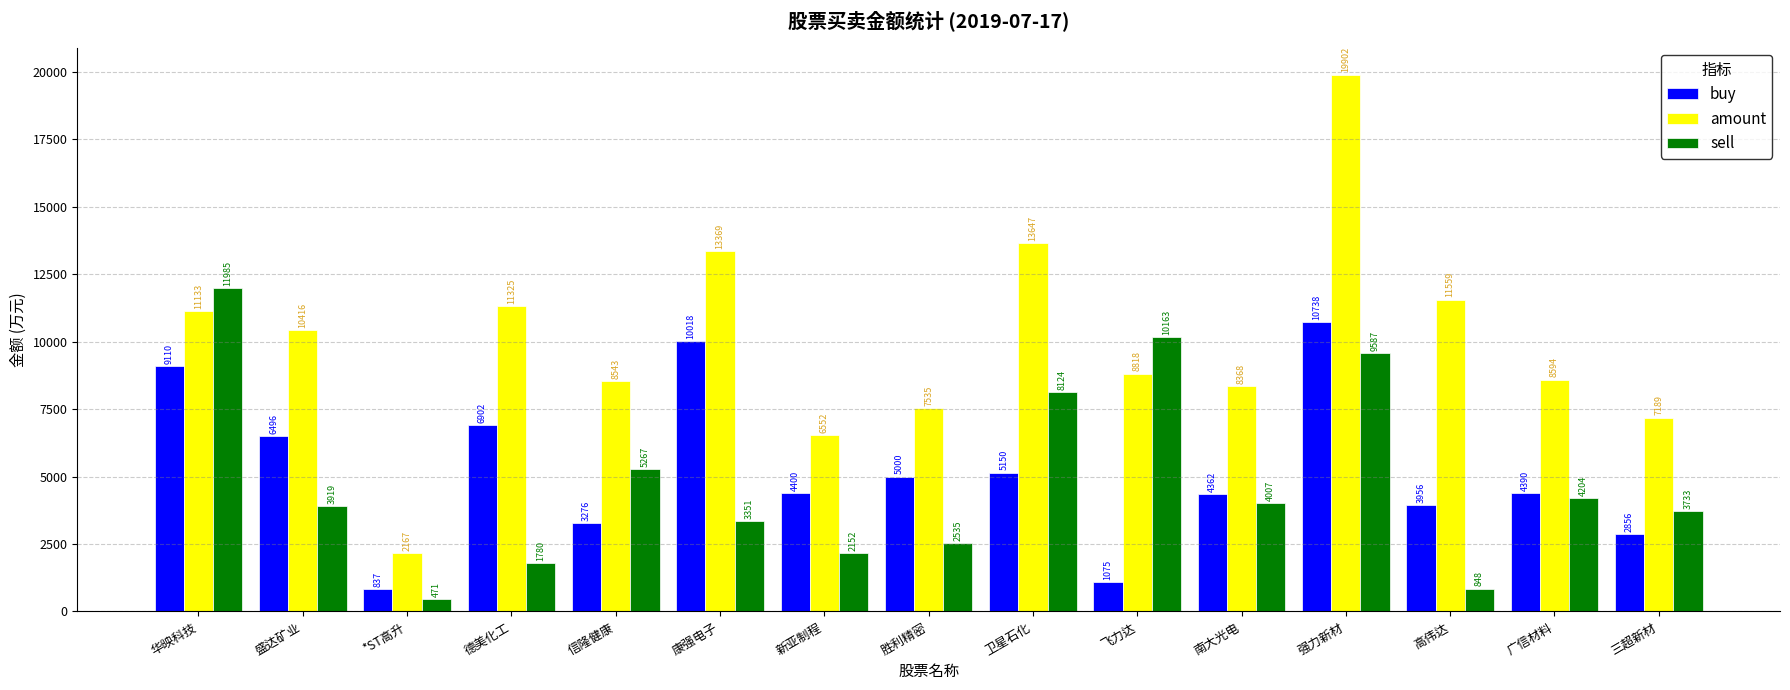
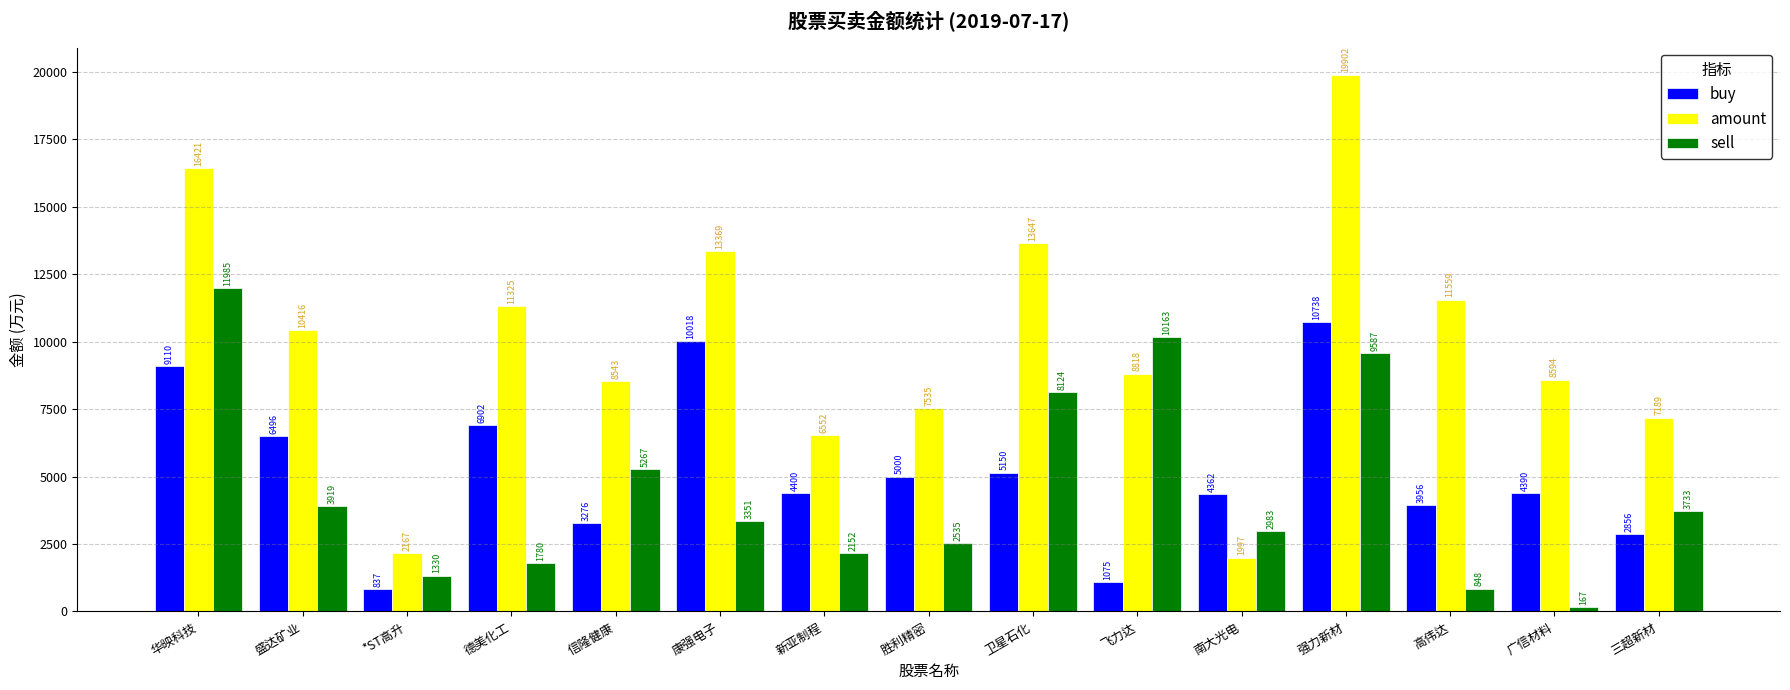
  {
    "buy": {
      "华映科技": 9110,
      "盛达矿业": 6496,
      "*ST高升": 837,
      "德美化工": 6902,
      "信隆健康": 3276,
      "康强电子": 10018,
      "新亚制程": 4400,
      "胜利精密": 5000,
      "卫星石化": 5150,
      "飞力达": 1075,
      "南大光电": 4362,
      "强力新材": 10738,
      "高伟达": 3956,
      "广信材料": 4390,
      "三超新材": 2856
    },
    "amount": {
-     "华映科技": 11133,
+     "华映科技": 16421,
      "盛达矿业": 10416,
      "*ST高升": 2167,
      "德美化工": 11325,
      "信隆健康": 8543,
      "康强电子": 13369,
      "新亚制程": 6552,
      "胜利精密": 7535,
      "卫星石化": 13647,
      "飞力达": 8818,
-     "南大光电": 8368,
+     "南大光电": 1997,
      "强力新材": 19902,
      "高伟达": 11559,
      "广信材料": 8594,
      "三超新材": 7189
    },
    "sell": {
      "华映科技": 11985,
      "盛达矿业": 3919,
-     "*ST高升": 471,
+     "*ST高升": 1330,
      "德美化工": 1780,
      "信隆健康": 5267,
      "康强电子": 3351,
      "新亚制程": 2152,
      "胜利精密": 2535,
      "卫星石化": 8124,
      "飞力达": 10163,
-     "南大光电": 4007,
+     "南大光电": 2983,
      "强力新材": 9587,
      "高伟达": 848,
-     "广信材料": 4204,
+     "广信材料": 167,
      "三超新材": 3733
    }
  }
